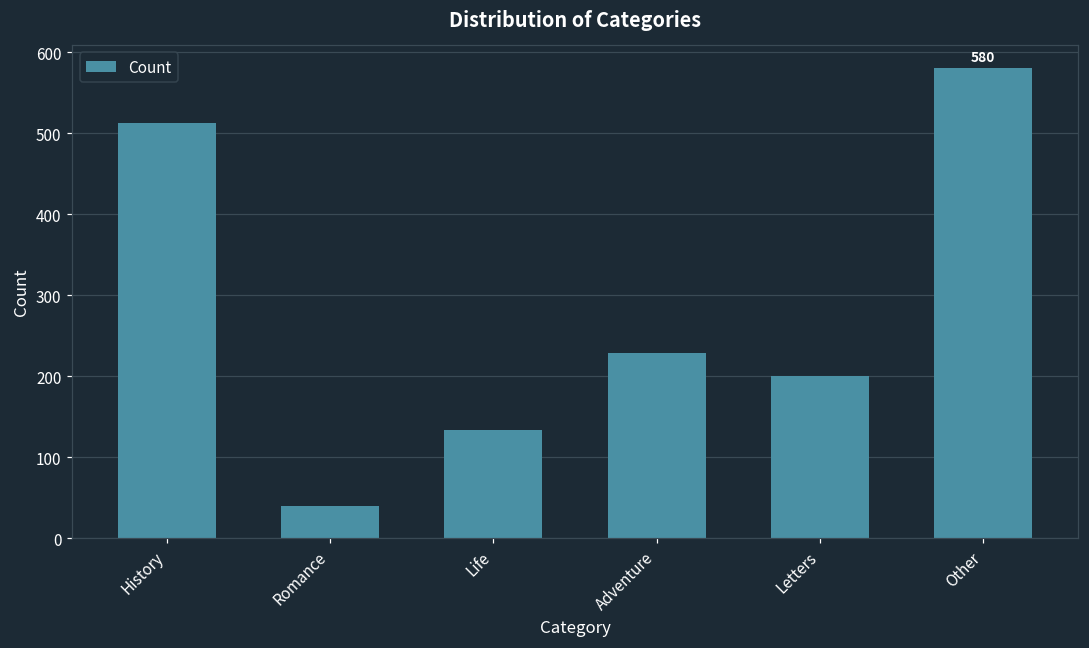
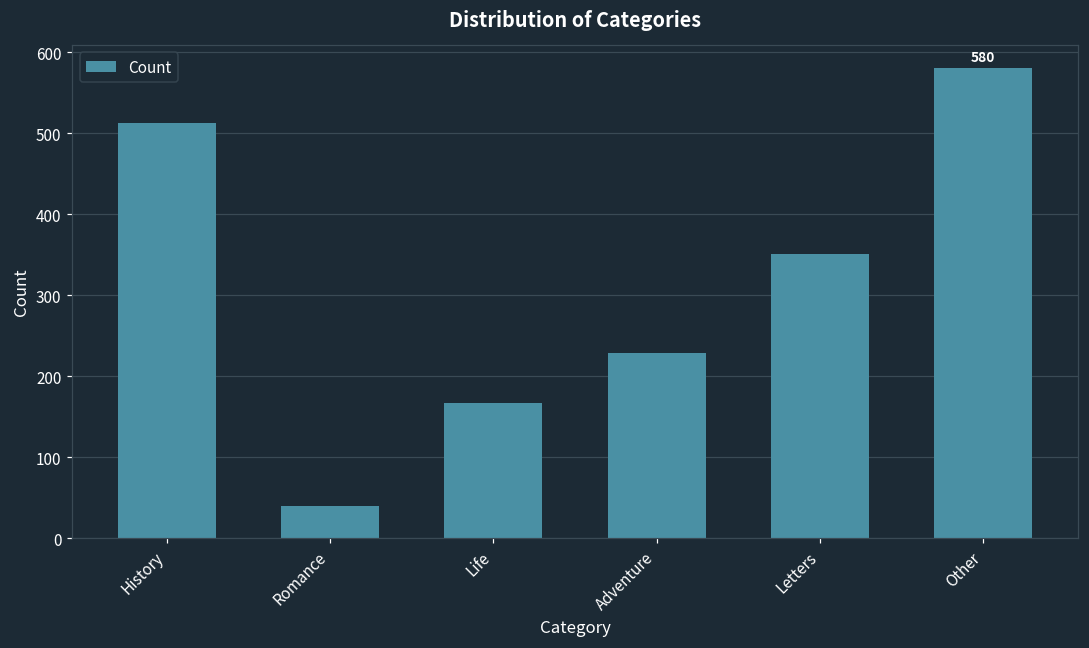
  {
    "History": 510,
    "Romance": 40,
-   "Life": 130,
+   "Life": 170,
    "Adventure": 230,
-   "Letters": 200
+   "Letters": 350
  }
